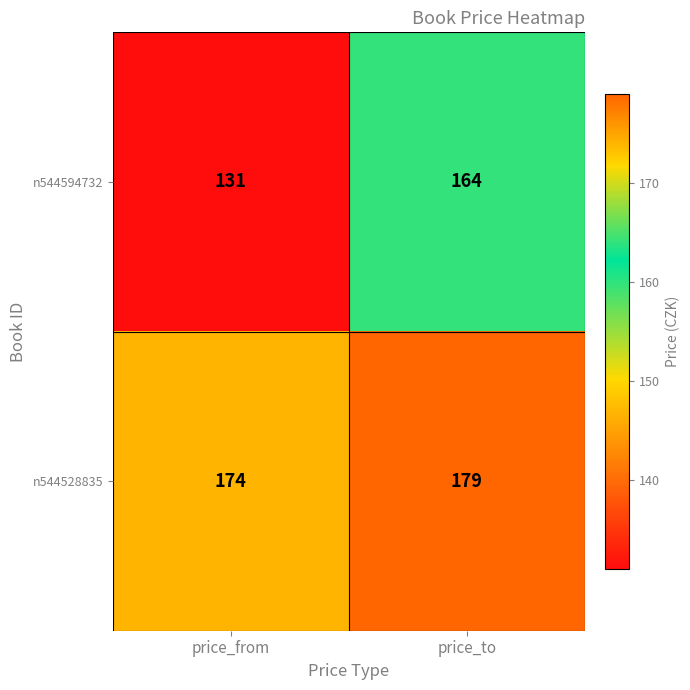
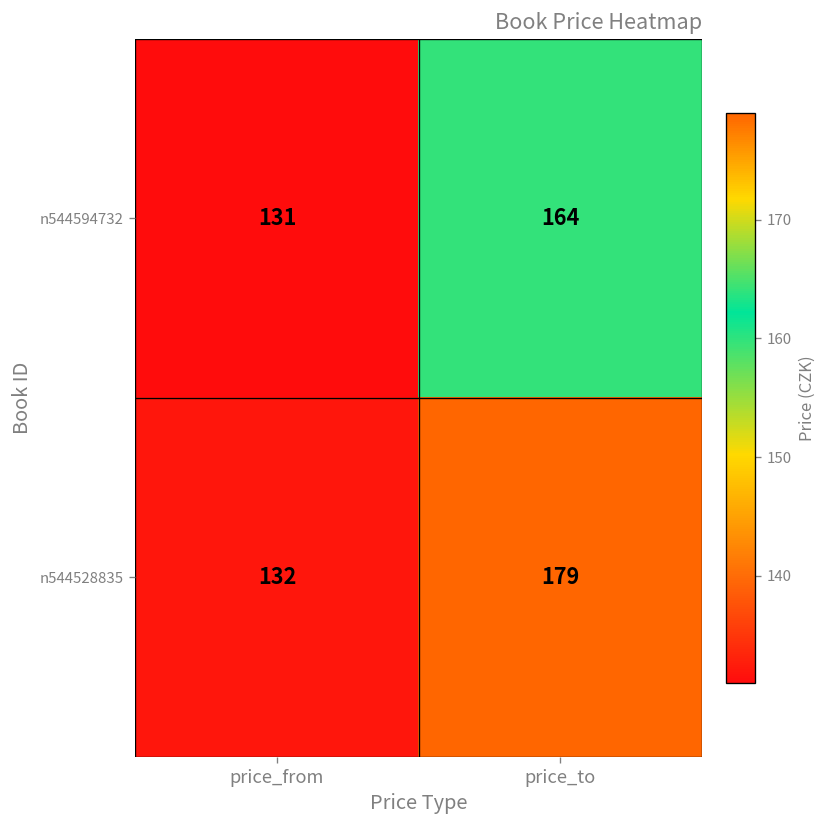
  {
    "n544594732": {
      "price_from": 131,
      "price_to": 164
    },
    "n544528835": {
-     "price_from": 174,
+     "price_from": 132,
      "price_to": 179
    }
  }
